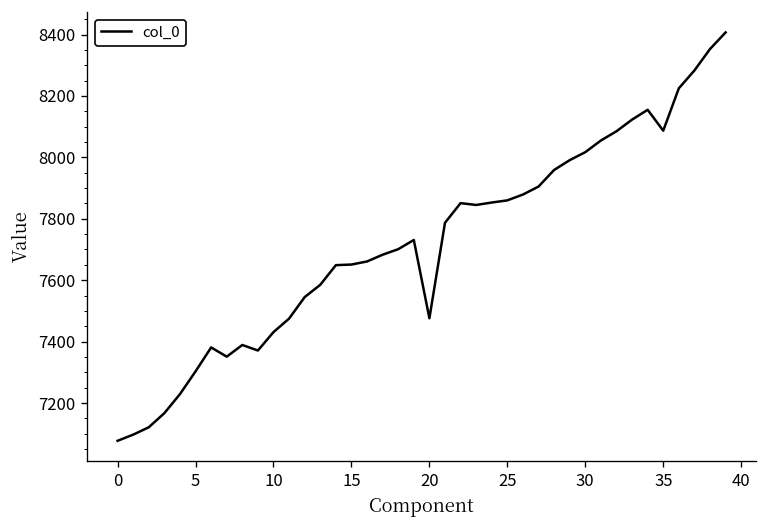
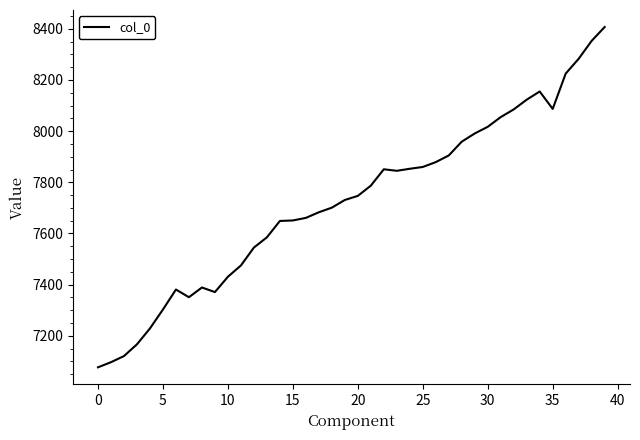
  {
    "0": 7080,
    "5": 7300,
    "10": 7430,
    "15": 7650,
-   "20": 7480,
+   "20": 7750,
    "25": 7860,
    "30": 8020,
    "35": 8090
  }
